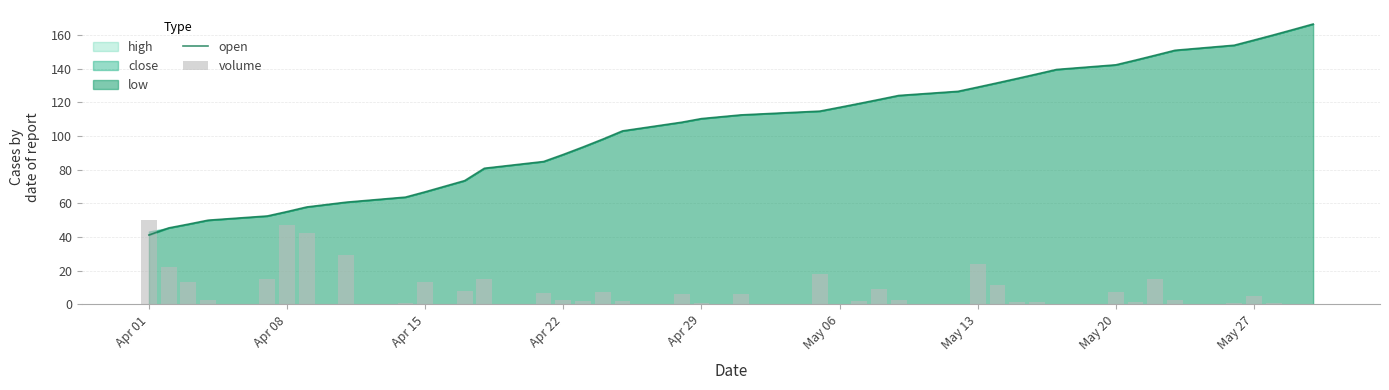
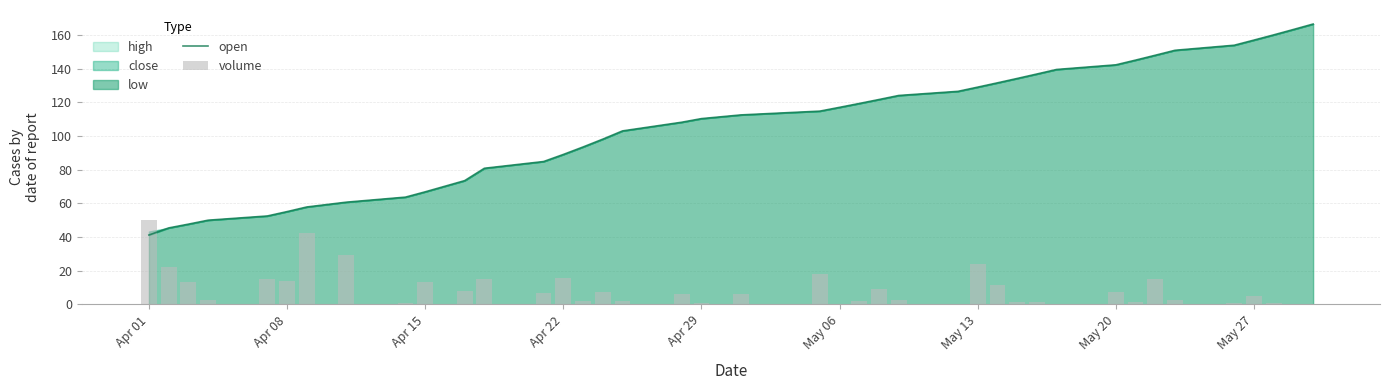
  {
    "volume": {
      "Apr 01": 50,
-     "Apr 08": 47,
+     "Apr 08": 14,
      "Apr 15": 13,
-     "Apr 22": 3,
+     "Apr 22": 16,
      "May 13": 24,
      "May 20": 8,
      "May 27": 5
    }
  }
